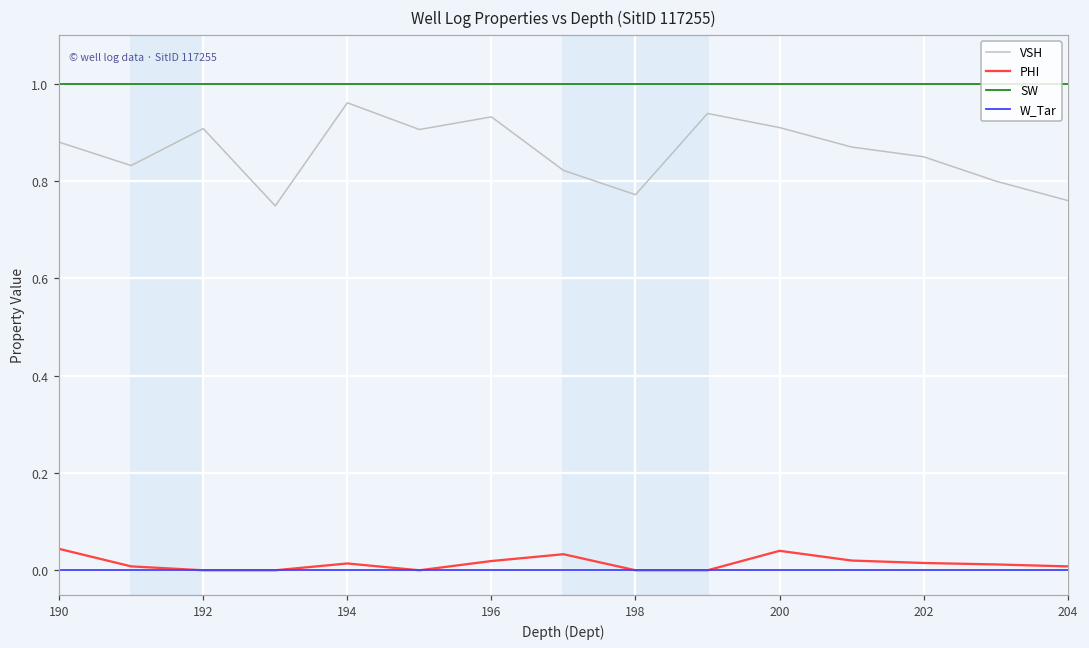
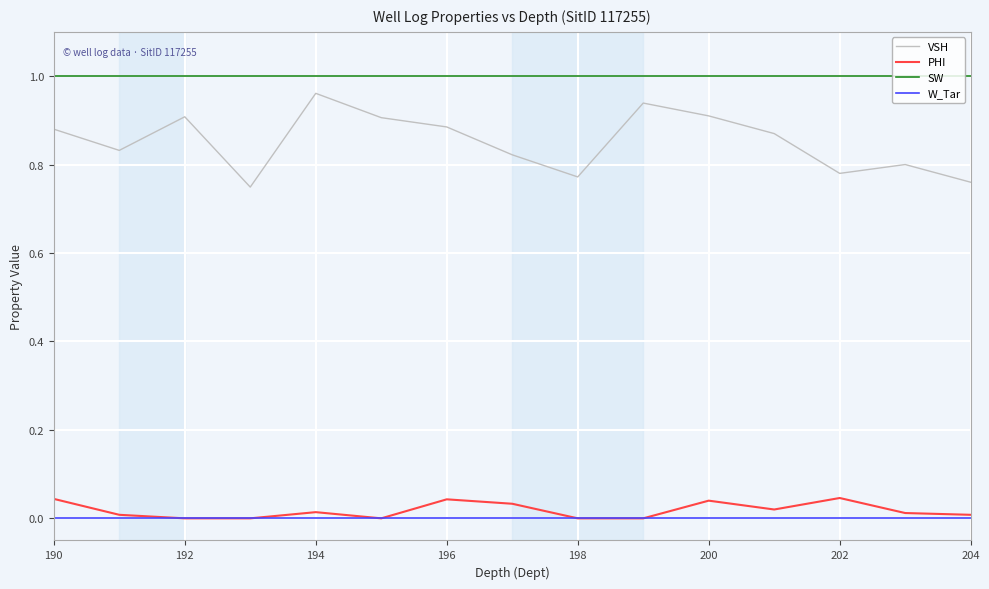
  {
    "VSH": {
      "190": 0.88,
      "192": 0.91,
      "194": 0.96,
-     "196": 0.93,
+     "196": 0.89,
      "198": 0.77,
      "200": 0.91,
-     "202": 0.85,
+     "202": 0.78,
      "204": 0.76
    },
    "PHI": {
      "190": 0.04,
      "194": 0.01,
-     "196": 0.02,
+     "196": 0.04,
      "200": 0.04,
-     "202": 0.02,
+     "202": 0.05,
      "204": 0.01
    },
    "SW": {
      "190": 1.00,
      "194": 1.00,
      "196": 1.00,
      "198": 1.00,
      "200": 1.00,
      "202": 1.00,
      "204": 1.00
    },
    "W_Tar": {
      "190": 0.00,
      "194": 0.00,
      "196": 0.00,
      "200": 0.00,
      "202": 0.00,
      "204": 0.00
    }
  }
